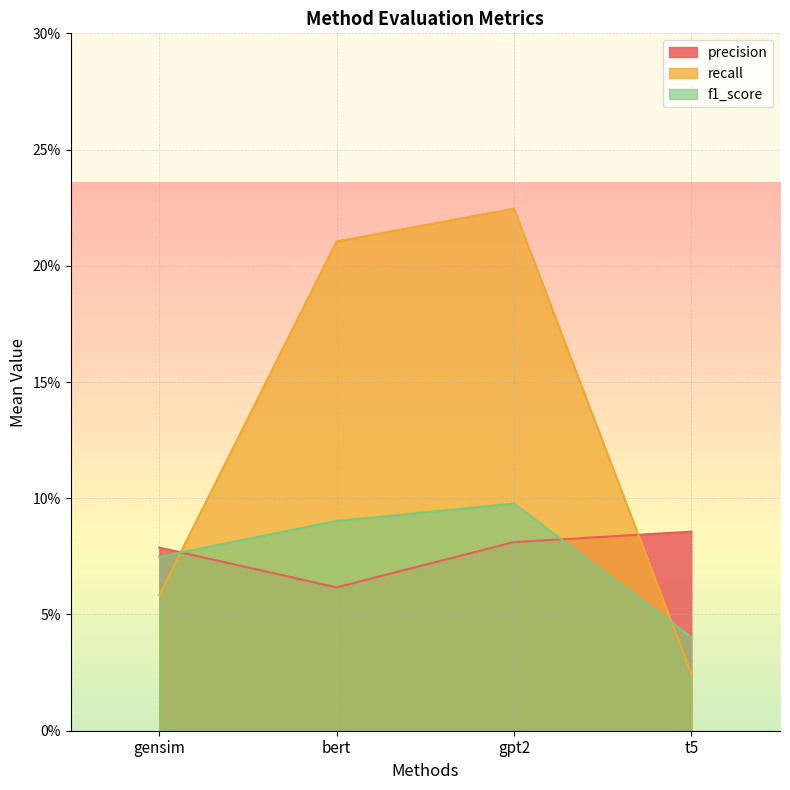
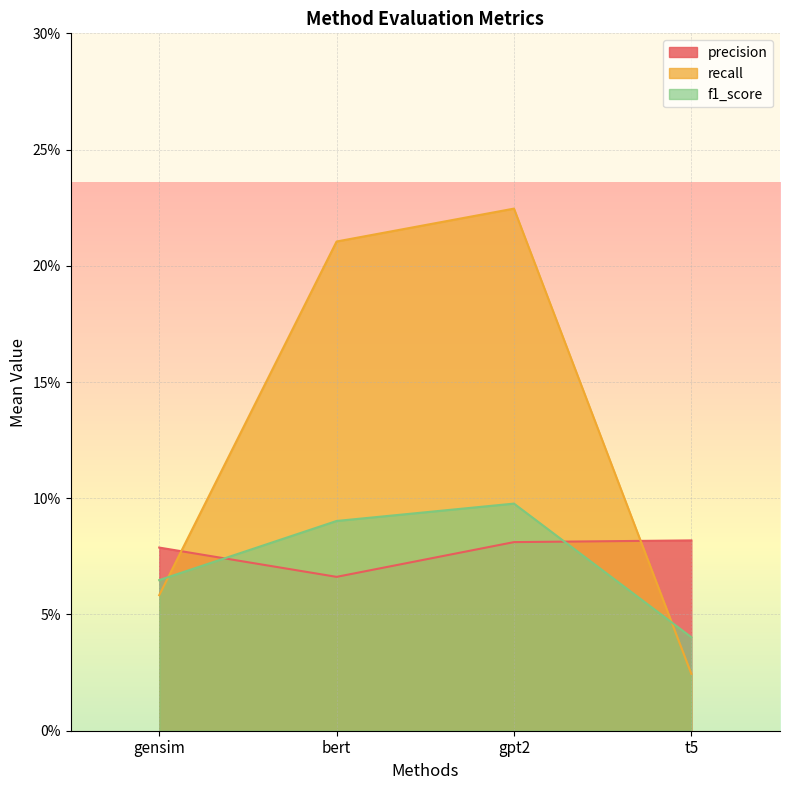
  {
    "precision": {
      "gensim": "7.9%",
-     "bert": "6.2%",
+     "bert": "6.6%",
      "gpt2": "8.1%",
-     "t5": "8.6%"
+     "t5": "8.2%"
    },
    "recall": {
      "gensim": "5.8%",
      "bert": "21.0%",
      "gpt2": "22.5%",
      "t5": "2.4%"
    },
    "f1_score": {
-     "gensim": "7.5%",
+     "gensim": "6.5%",
      "bert": "9.0%",
      "gpt2": "9.8%",
      "t5": "4.0%"
    }
  }
